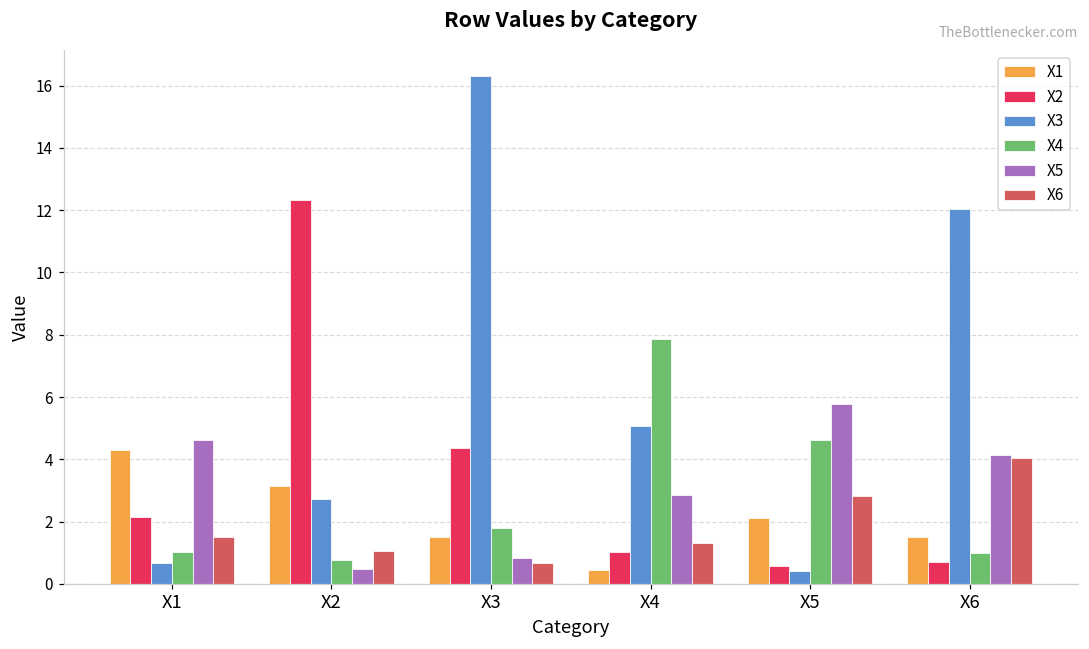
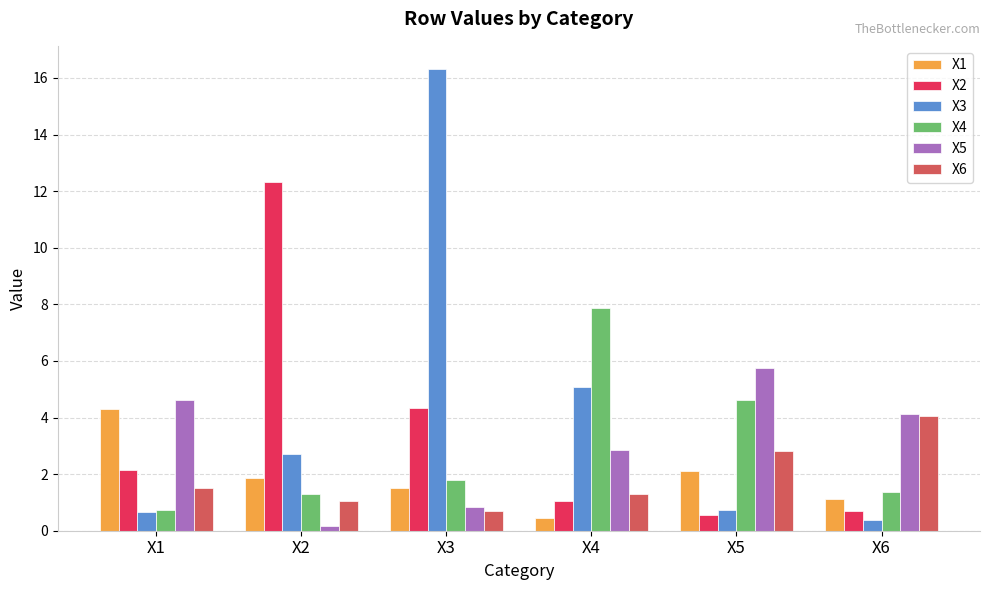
  {
    "X1": {
      "X1": 4.3,
-     "X2": 3.1,
+     "X2": 1.9,
      "X3": 1.5,
      "X4": 0.4,
      "X5": 2.1,
-     "X6": 1.5
+     "X6": 1.1
    },
    "X3": {
      "X1": 0.7,
      "X2": 2.7,
      "X3": 16.3,
      "X4": 5.1,
-     "X5": 0.4,
-     "X6": 12.0
+     "X5": 0.7,
+     "X6": 0.4
    },
    "X4": {
-     "X1": 1.0,
-     "X2": 0.8,
+     "X1": 0.7,
+     "X2": 1.3,
      "X3": 1.8,
      "X4": 7.9,
      "X5": 4.6,
-     "X6": 1.0
+     "X6": 1.4
    },
    "X5": {
      "X1": 4.6,
-     "X2": 0.5,
+     "X2": 0.2,
      "X3": 0.8,
      "X4": 2.8,
      "X5": 5.8,
      "X6": 4.1
    }
  }
